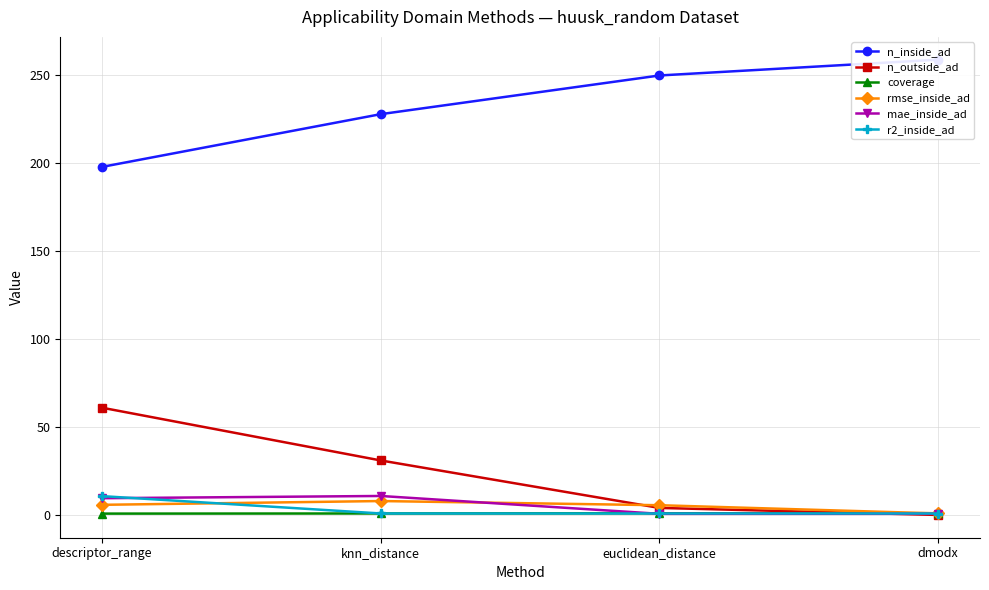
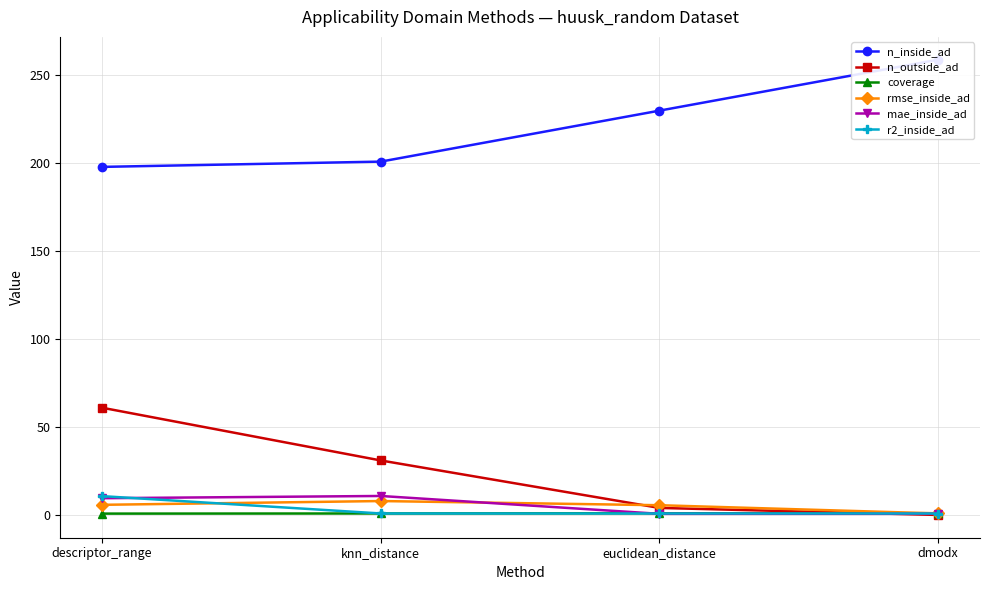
  {
    "n_inside_ad": {
      "descriptor_range": 198,
-     "knn_distance": 228,
-     "euclidean_distance": 250
+     "knn_distance": 201,
+     "euclidean_distance": 230
    },
    "n_outside_ad": {
      "descriptor_range": 61,
      "knn_distance": 31,
      "euclidean_distance": 4
    },
    "coverage": {
      "descriptor_range": 1
    },
    "rmse_inside_ad": {
      "descriptor_range": 6,
      "knn_distance": 8,
      "euclidean_distance": 6
    },
    "mae_inside_ad": {
      "knn_distance": 11
    }
  }
